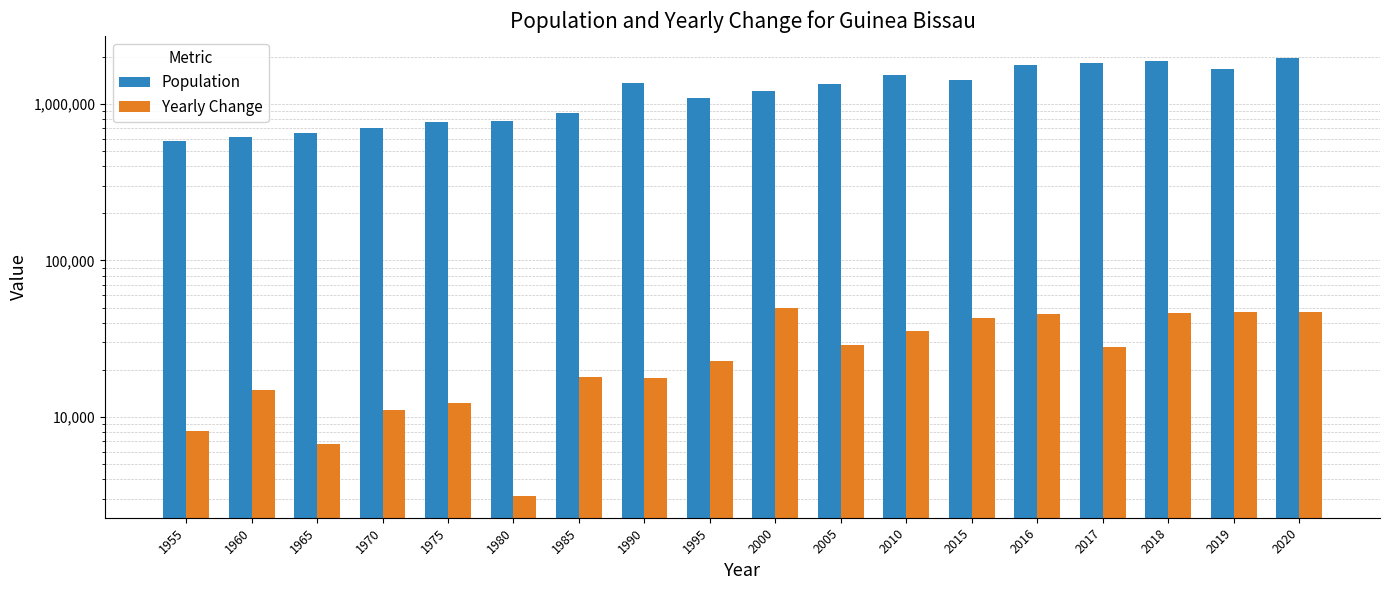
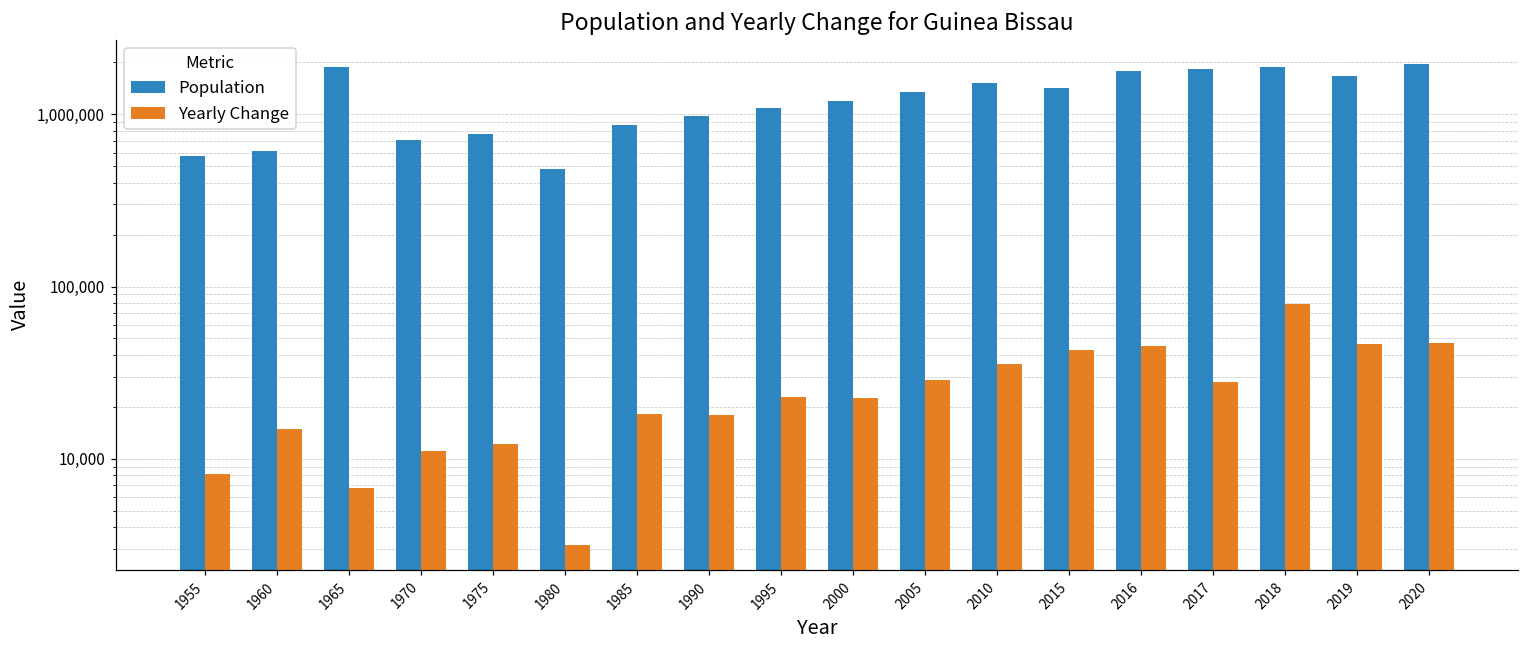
  {
    "Population": {
      "1955": "580,000",
      "1960": "620,000",
-     "1965": "650,000",
+     "1965": "1,900,000",
      "1970": "700,000",
      "1975": "800,000",
-     "1980": "800,000",
+     "1980": "480,000",
      "1985": "900,000",
-     "1990": "1,400,000",
+     "1990": "1,000,000",
      "1995": "1,100,000",
      "2000": "1,200,000",
      "2005": "1,300,000",
      "2010": "1,500,000",
      "2015": "1,400,000",
      "2016": "1,800,000",
      "2017": "1,800,000",
      "2018": "1,900,000",
      "2019": "1,700,000",
      "2020": "2,000,000"
    },
    "Yearly Change": {
      "1955": "8,000",
      "1960": "15,000",
      "1965": "6,700",
      "1970": "11,000",
      "1975": "12,000",
      "1980": "3,100",
      "1985": "18,000",
      "1990": "18,000",
      "1995": "23,000",
-     "2000": "50,000",
+     "2000": "22,000",
      "2005": "29,000",
      "2010": "36,000",
      "2015": "43,000",
      "2016": "45,000",
      "2017": "28,000",
-     "2018": "46,000",
+     "2018": "80,000",
      "2019": "47,000",
      "2020": "47,000"
    }
  }
